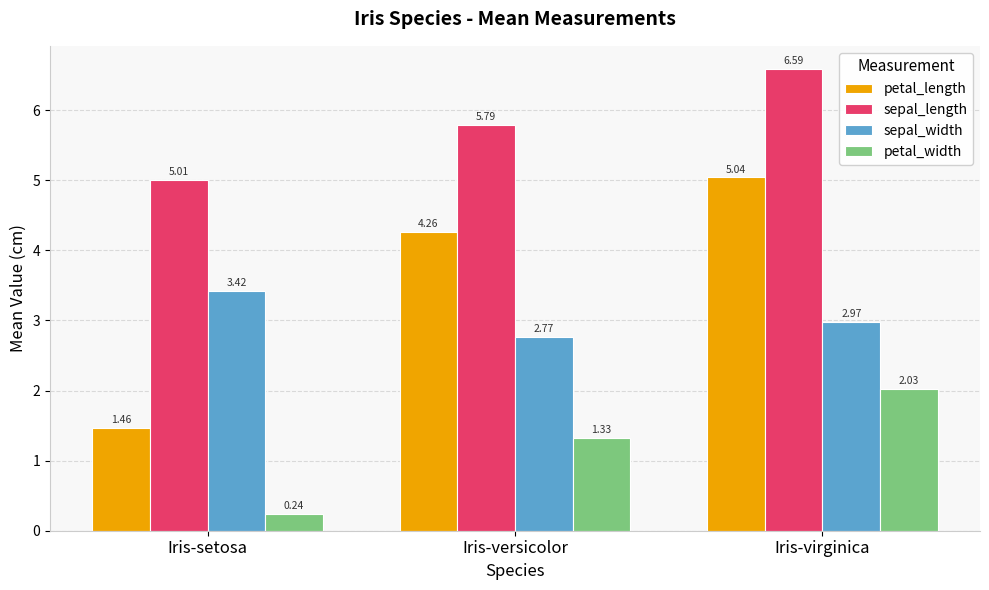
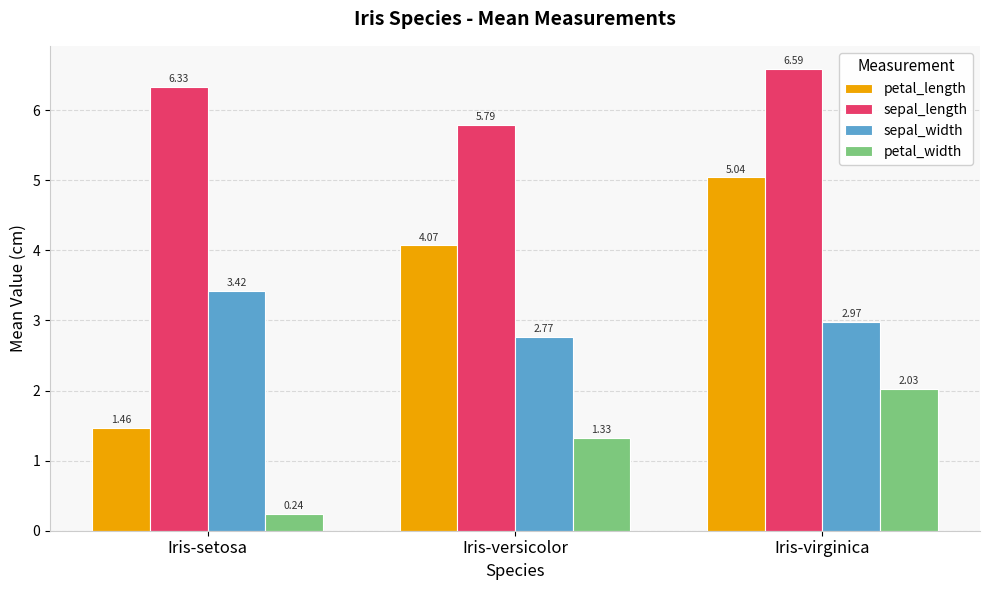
  {
    "petal_length": {
      "Iris-setosa": 1.46,
-     "Iris-versicolor": 4.26,
+     "Iris-versicolor": 4.07,
      "Iris-virginica": 5.04
    },
    "sepal_length": {
-     "Iris-setosa": 5.01,
+     "Iris-setosa": 6.33,
      "Iris-versicolor": 5.79,
      "Iris-virginica": 6.59
    },
    "sepal_width": {
      "Iris-setosa": 3.42,
      "Iris-versicolor": 2.77,
      "Iris-virginica": 2.97
    },
    "petal_width": {
      "Iris-setosa": 0.24,
      "Iris-versicolor": 1.33,
      "Iris-virginica": 2.03
    }
  }
